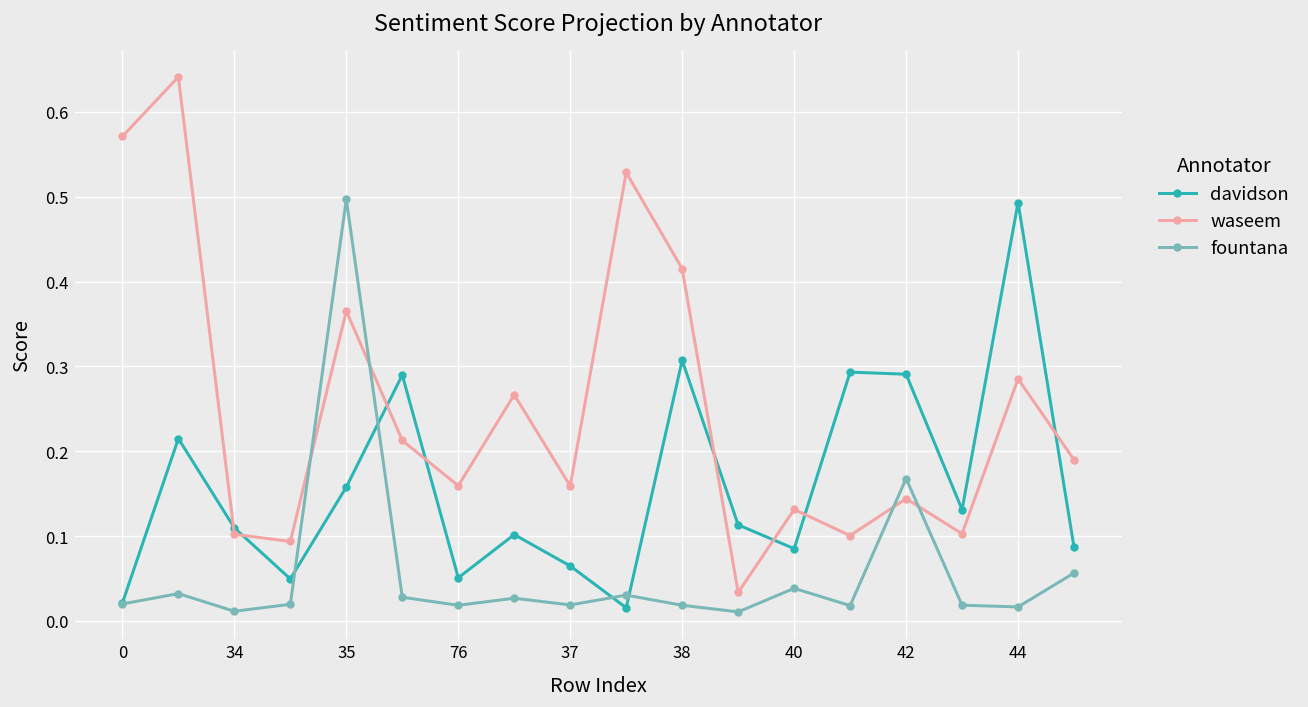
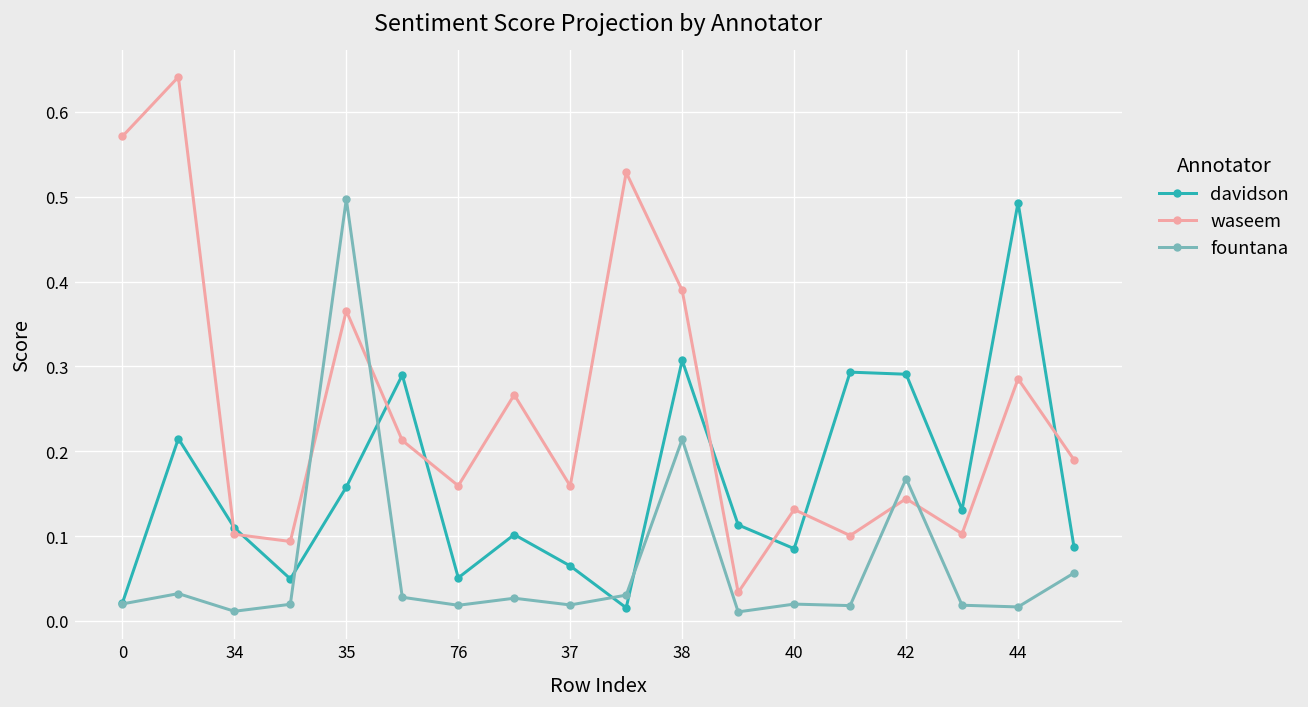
  {
    "davidson": {
      "34": 0.11,
      "35": 0.16,
      "76": 0.05,
      "37": 0.06,
      "38": 0.31,
      "40": 0.09,
      "42": 0.29,
      "44": 0.49
    },
    "waseem": {
      "0": 0.57,
      "34": 0.10,
      "35": 0.37,
      "76": 0.16,
      "37": 0.16,
-     "38": 0.42,
+     "38": 0.39,
      "40": 0.13,
      "42": 0.14,
      "44": 0.29
    },
    "fountana": {
      "34": 0.01,
      "35": 0.50,
      "76": 0.02,
      "37": 0.02,
-     "38": 0.02,
-     "40": 0.04,
+     "38": 0.21,
+     "40": 0.02,
      "42": 0.17,
      "44": 0.02
    }
  }
